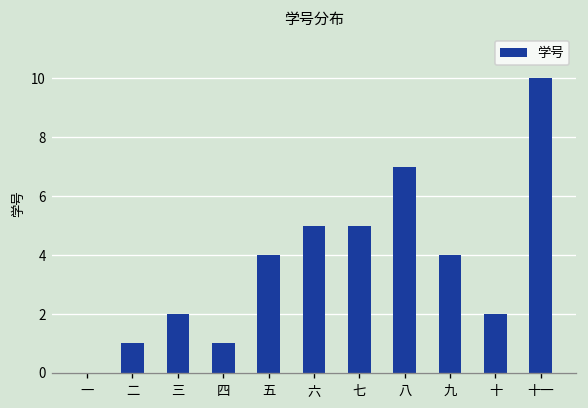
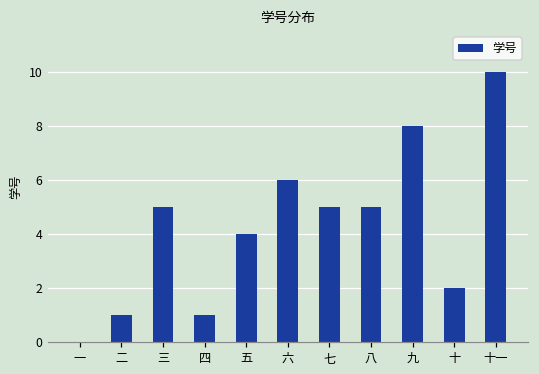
  {
    "一": 0.0,
    "二": 1.0,
-   "三": 2.0,
+   "三": 5.0,
    "四": 1.0,
    "五": 4.0,
-   "六": 5.0,
+   "六": 6.0,
    "七": 5.0,
-   "八": 7.0,
-   "九": 4.0,
+   "八": 5.0,
+   "九": 8.0,
    "十": 2.0,
    "十一": 10.0
  }
